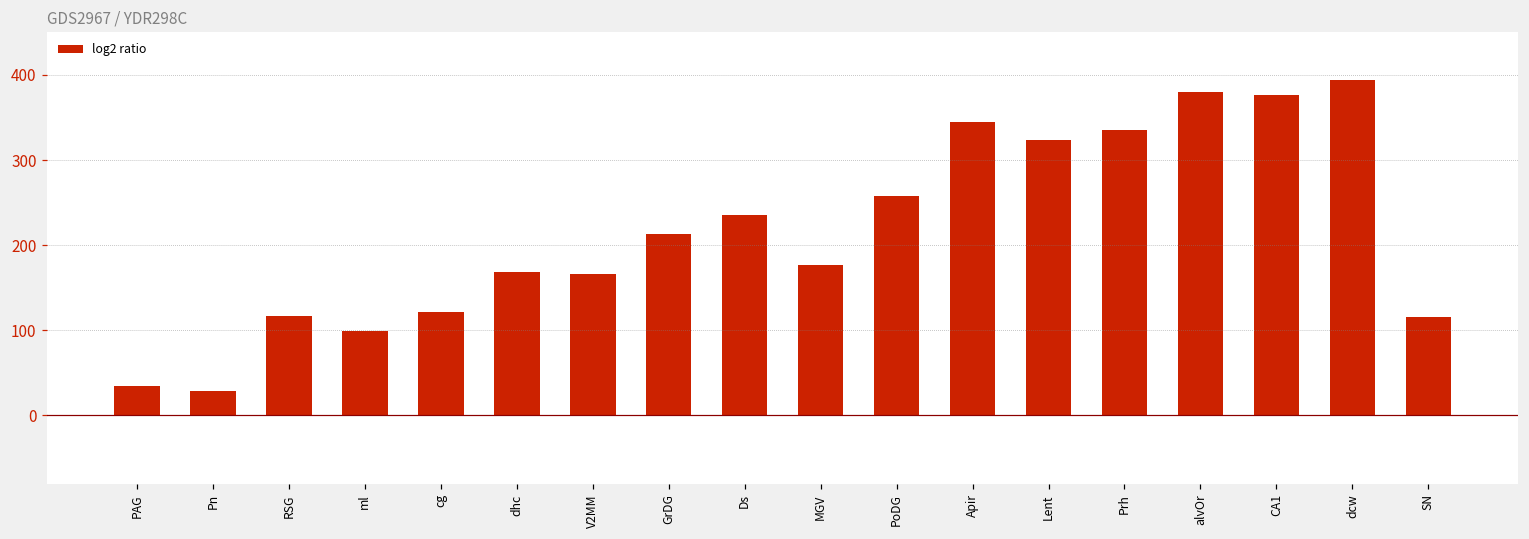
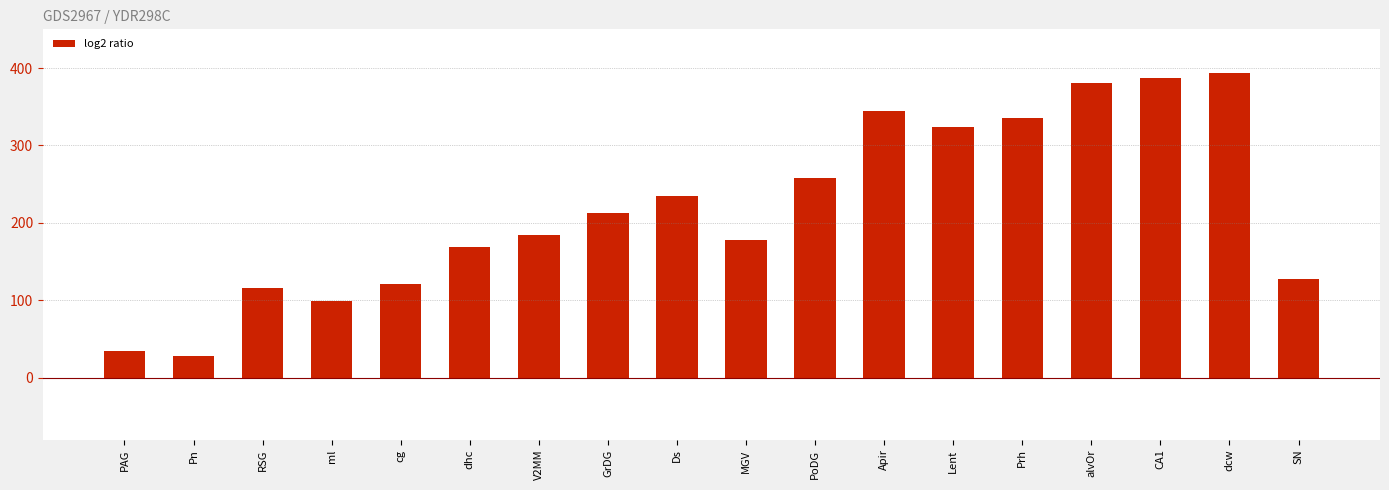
  {
    "PAG": 30,
    "Pn": 30,
    "RSG": 120,
    "ml": 100,
    "cg": 120,
    "dhc": 170,
-   "V2MM": 170,
+   "V2MM": 180,
    "GrDG": 210,
    "Ds": 230,
    "MGV": 180,
    "PoDG": 260,
    "Apir": 340,
    "Lent": 320,
    "Prh": 330,
    "alvOr": 380,
-   "CA1": 380,
+   "CA1": 390,
    "dcw": 390,
-   "SN": 120
+   "SN": 130
  }
